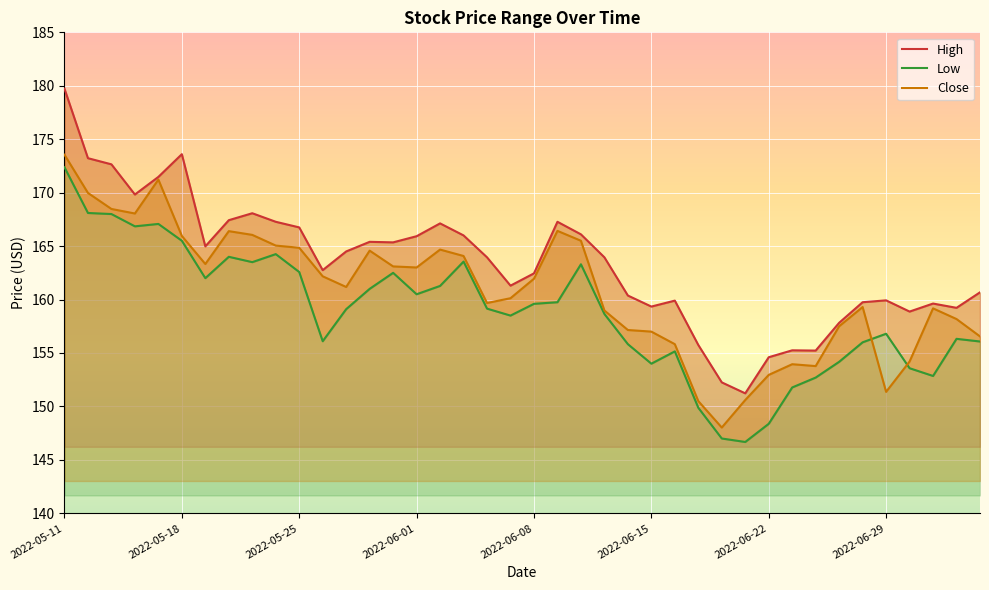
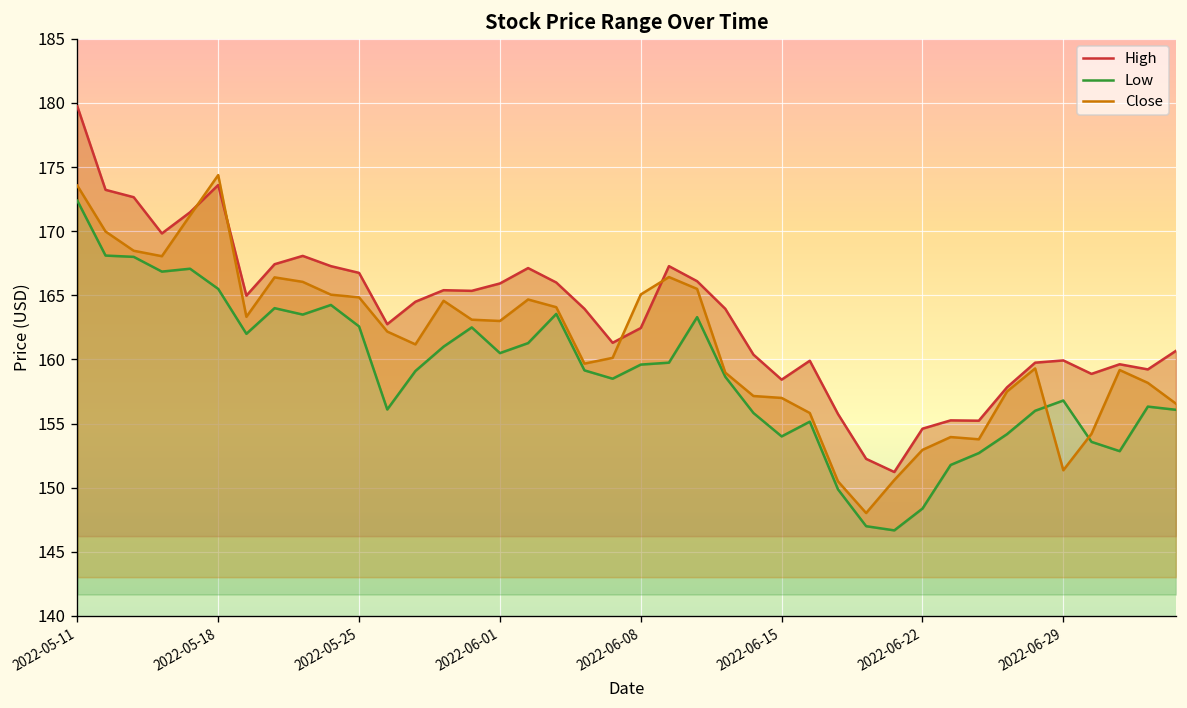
  {
    "High": {
      "2022-05-11": 179.7,
      "2022-05-18": 173.6,
      "2022-05-25": 166.8,
      "2022-06-01": 165.9,
      "2022-06-08": 162.4,
-     "2022-06-15": 159.3,
+     "2022-06-15": 158.4,
      "2022-06-22": 154.6,
      "2022-06-29": 159.9
    },
    "Low": {
      "2022-05-11": 172.4,
      "2022-05-18": 165.5,
      "2022-05-25": 162.6,
      "2022-06-01": 160.5,
      "2022-06-08": 159.6,
      "2022-06-15": 154.0,
      "2022-06-22": 148.4,
      "2022-06-29": 156.8
    },
    "Close": {
      "2022-05-11": 173.6,
-     "2022-05-18": 165.9,
+     "2022-05-18": 174.4,
      "2022-05-25": 164.8,
      "2022-06-01": 163.0,
-     "2022-06-08": 161.9,
+     "2022-06-08": 165.1,
      "2022-06-15": 157.0,
      "2022-06-22": 152.9,
      "2022-06-29": 151.4
    }
  }
